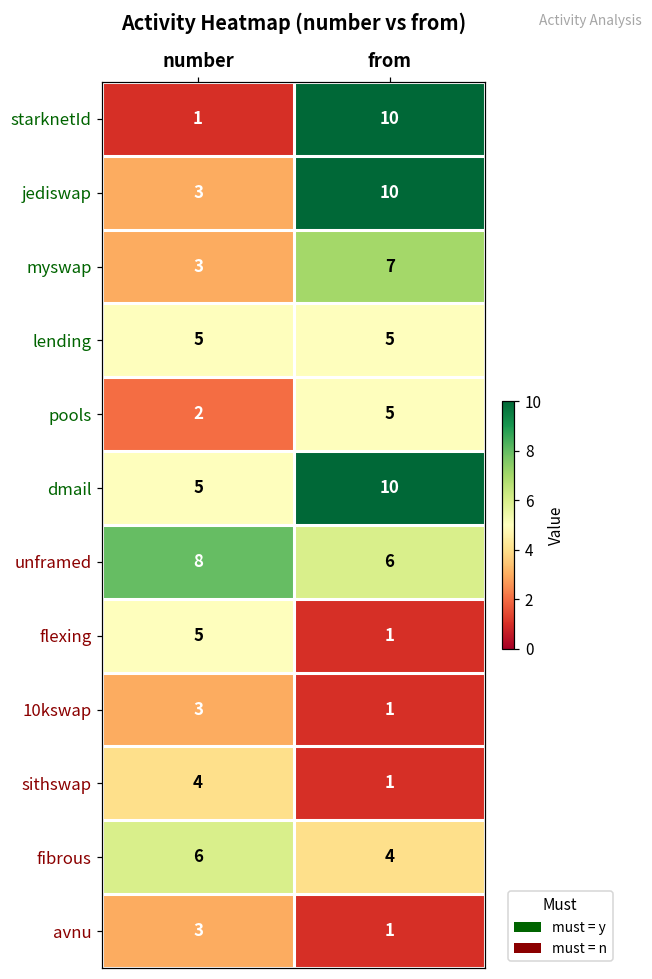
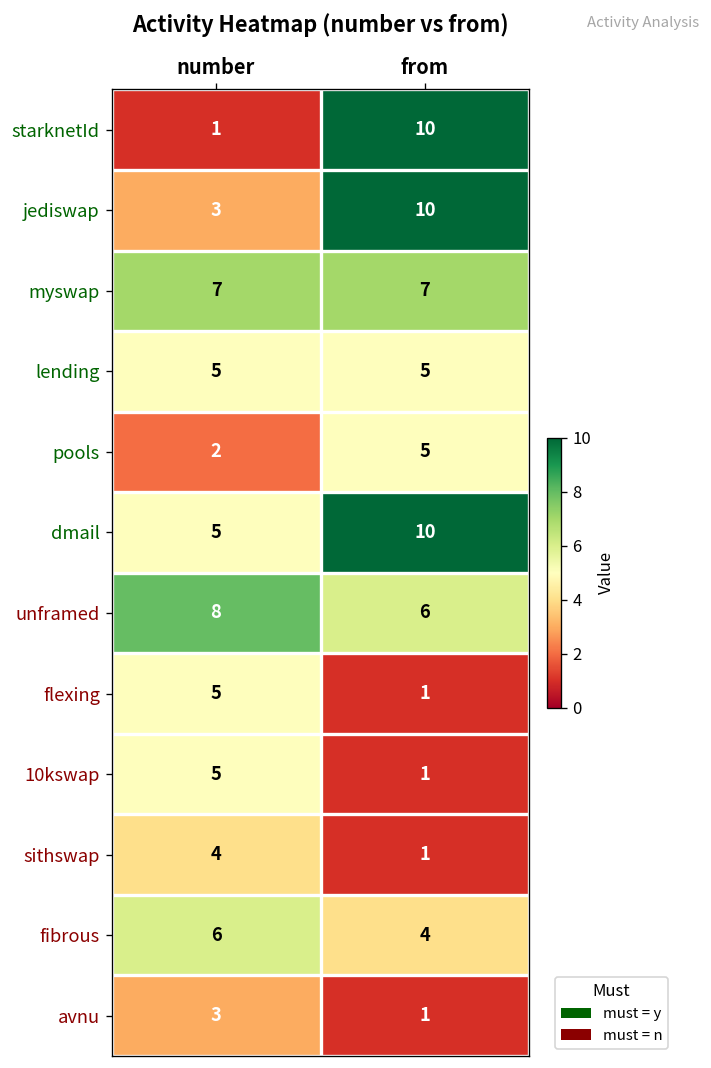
  {
    "starknetId": {
      "number": 1,
      "from": 10
    },
    "jediswap": {
      "number": 3,
      "from": 10
    },
    "myswap": {
-     "number": 3,
+     "number": 7,
      "from": 7
    },
    "lending": {
      "number": 5,
      "from": 5
    },
    "pools": {
      "number": 2,
      "from": 5
    },
    "dmail": {
      "number": 5,
      "from": 10
    },
    "unframed": {
      "number": 8,
      "from": 6
    },
    "flexing": {
      "number": 5,
      "from": 1
    },
    "10kswap": {
-     "number": 3,
+     "number": 5,
      "from": 1
    },
    "sithswap": {
      "number": 4,
      "from": 1
    },
    "fibrous": {
      "number": 6,
      "from": 4
    },
    "avnu": {
      "number": 3,
      "from": 1
    }
  }
